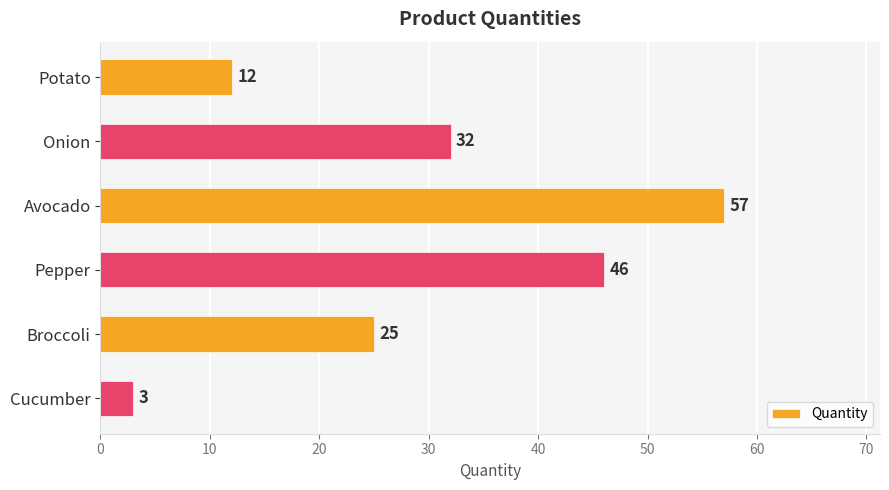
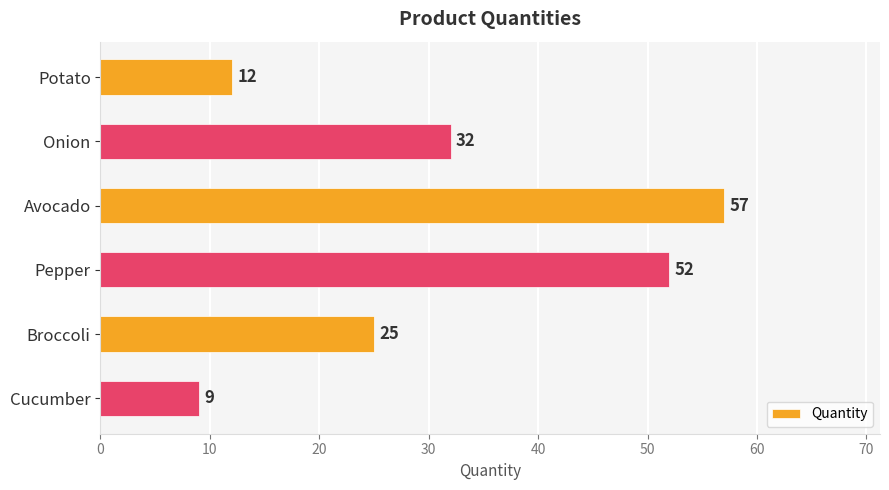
  {
    "Potato": 12,
    "Onion": 32,
    "Avocado": 57,
-   "Pepper": 46,
+   "Pepper": 52,
    "Broccoli": 25,
-   "Cucumber": 3
+   "Cucumber": 9
  }
